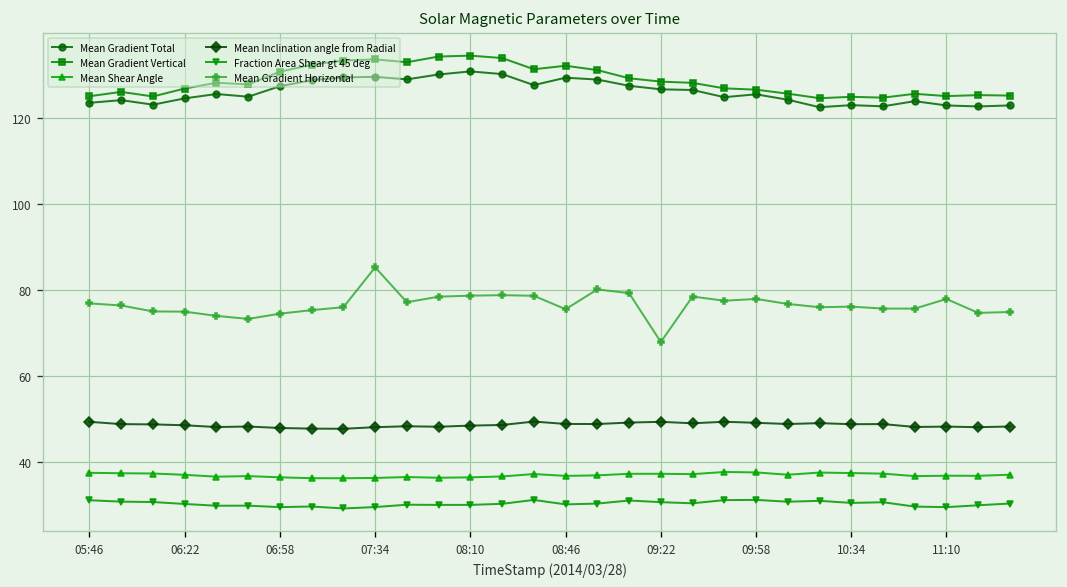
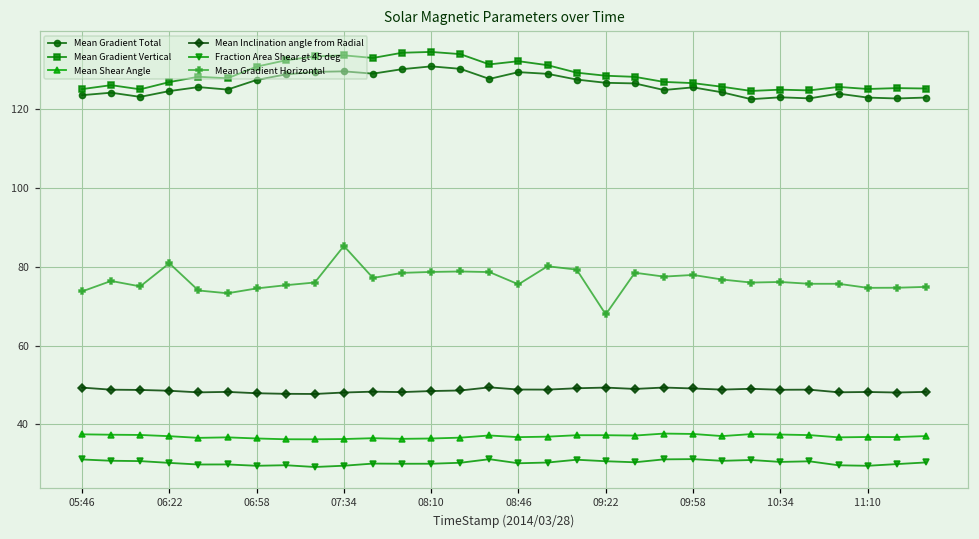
  {
    "Mean Gradient Horizontal": {
-     "05:46": 77,
-     "06:22": 75,
+     "05:46": 74,
+     "06:22": 81,
      "06:58": 75,
      "07:34": 85,
      "08:10": 79,
      "08:46": 76,
      "09:22": 68,
      "09:58": 78,
      "10:34": 76,
-     "11:10": 78
+     "11:10": 75
    }
  }
